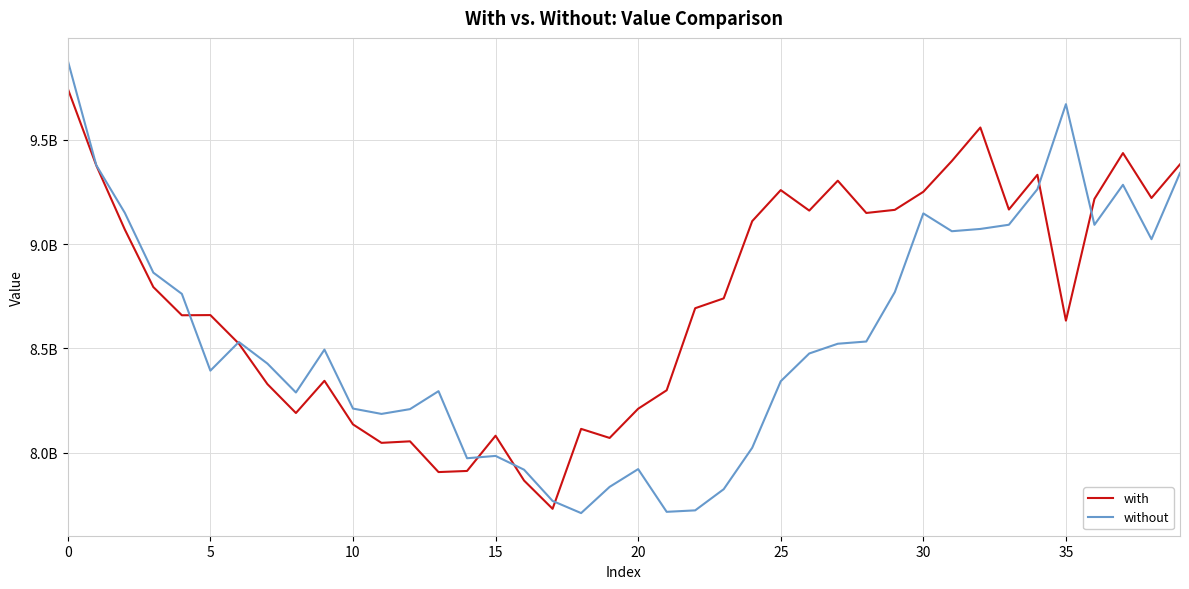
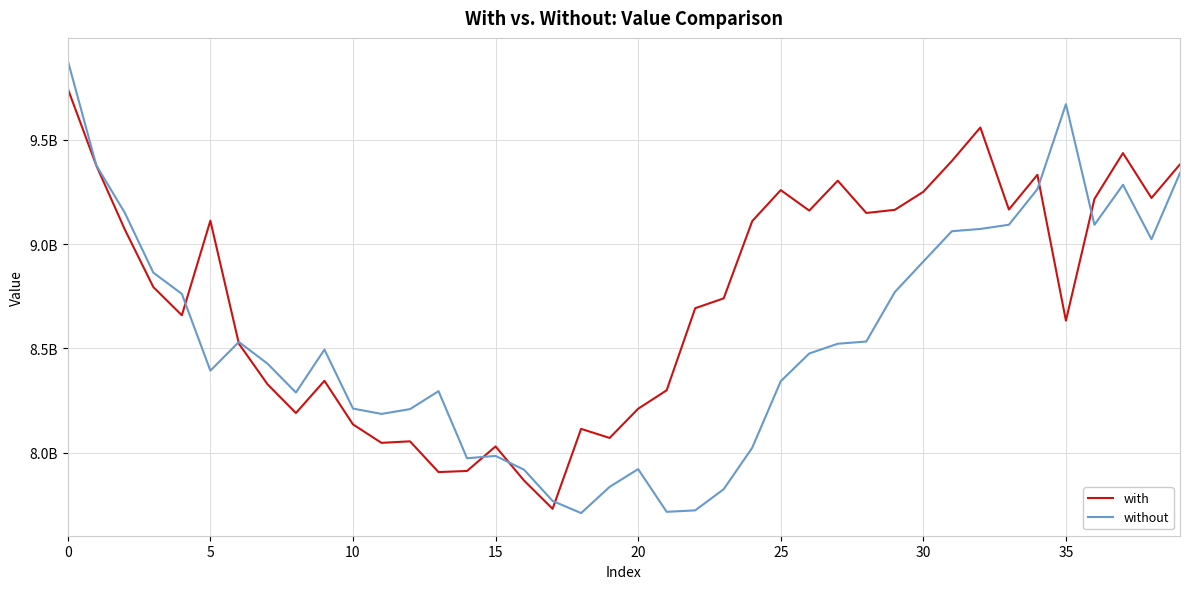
  {
    "with": {
      "0": 9750000000,
-     "5": 8660000000,
+     "5": 9110000000,
      "10": 8140000000,
-     "15": 8080000000,
+     "15": 8030000000,
      "20": 8210000000,
      "25": 9260000000,
      "30": 9250000000,
      "35": 8630000000
    },
    "without": {
      "0": 9880000000,
      "5": 8390000000,
      "10": 8210000000,
      "15": 7990000000,
      "20": 7920000000,
      "25": 8340000000,
-     "30": 9150000000,
+     "30": 8920000000,
      "35": 9670000000
    }
  }
